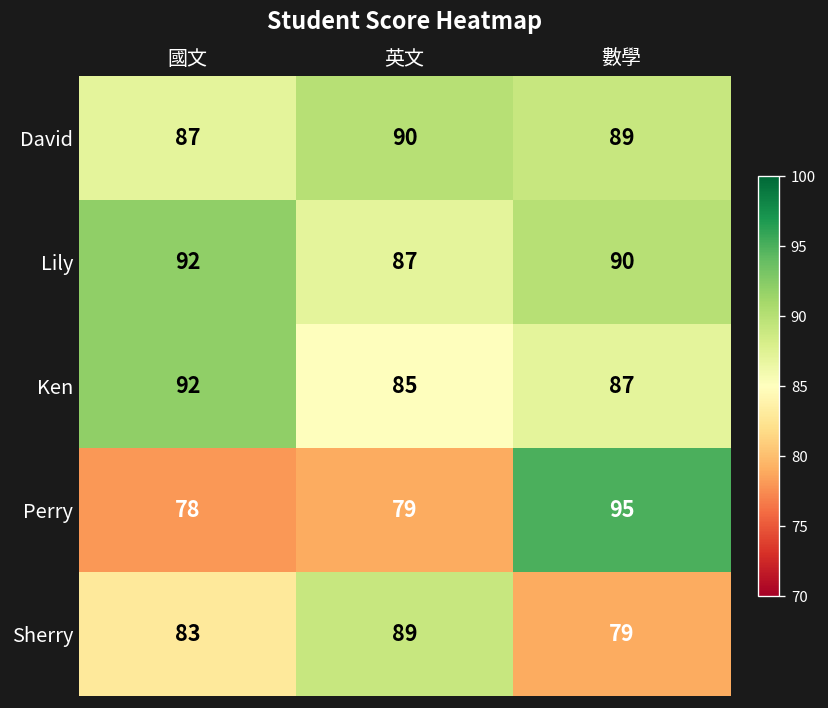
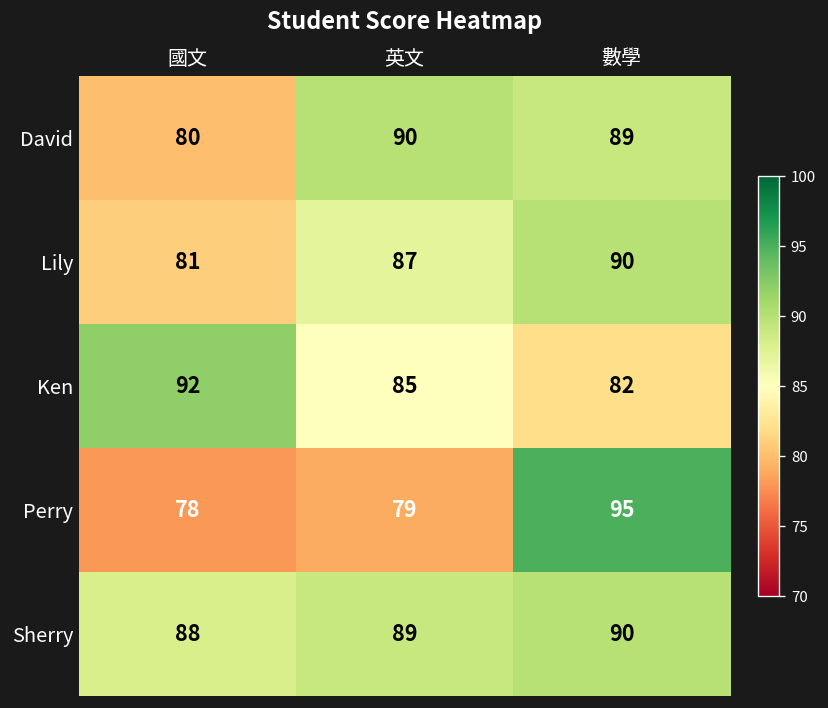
  {
    "David": {
-     "國文": 87,
+     "國文": 80,
      "英文": 90,
      "數學": 89
    },
    "Lily": {
-     "國文": 92,
+     "國文": 81,
      "英文": 87,
      "數學": 90
    },
    "Ken": {
      "國文": 92,
      "英文": 85,
-     "數學": 87
+     "數學": 82
    },
    "Perry": {
      "國文": 78,
      "英文": 79,
      "數學": 95
    },
    "Sherry": {
-     "國文": 83,
+     "國文": 88,
      "英文": 89,
-     "數學": 79
+     "數學": 90
    }
  }
